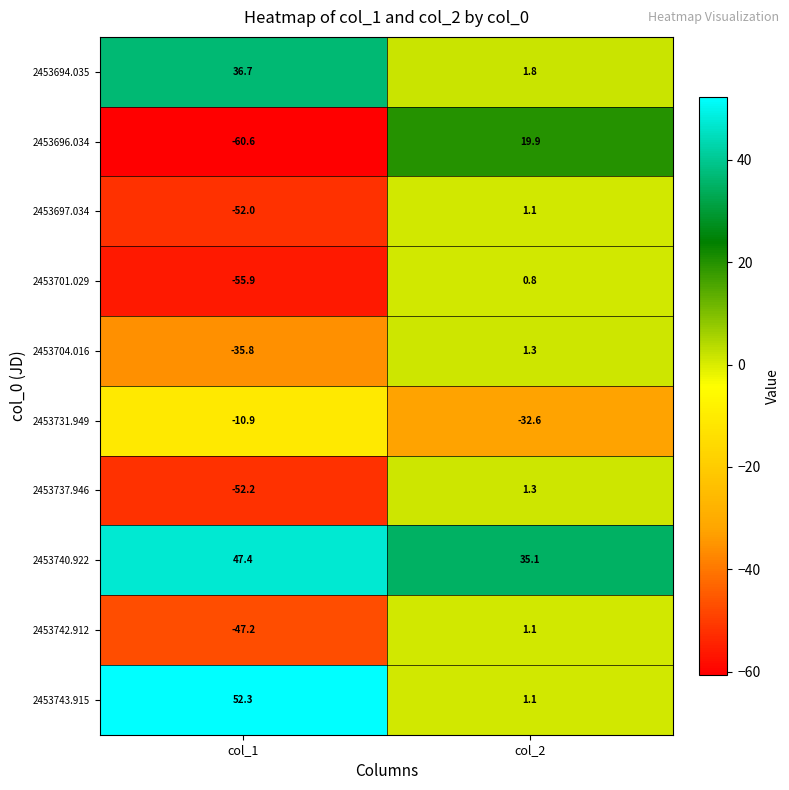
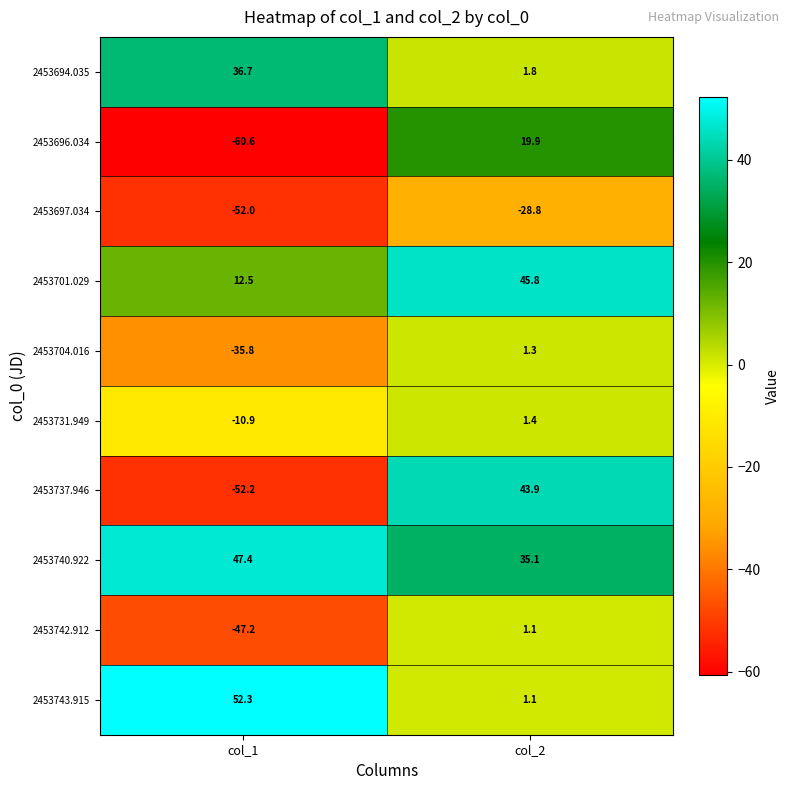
  {
    "2453694.035": {
      "col_1": 36.7,
      "col_2": 1.8
    },
    "2453696.034": {
      "col_1": -60.6,
      "col_2": 19.9
    },
    "2453697.034": {
      "col_1": -52.0,
-     "col_2": 1.1
+     "col_2": -28.8
    },
    "2453701.029": {
-     "col_1": -55.9,
-     "col_2": 0.8
+     "col_1": 12.5,
+     "col_2": 45.8
    },
    "2453704.016": {
      "col_1": -35.8,
      "col_2": 1.3
    },
    "2453731.949": {
      "col_1": -10.9,
-     "col_2": -32.6
+     "col_2": 1.4
    },
    "2453737.946": {
      "col_1": -52.2,
-     "col_2": 1.3
+     "col_2": 43.9
    },
    "2453740.922": {
      "col_1": 47.4,
      "col_2": 35.1
    },
    "2453742.912": {
      "col_1": -47.2,
      "col_2": 1.1
    },
    "2453743.915": {
      "col_1": 52.3,
      "col_2": 1.1
    }
  }
